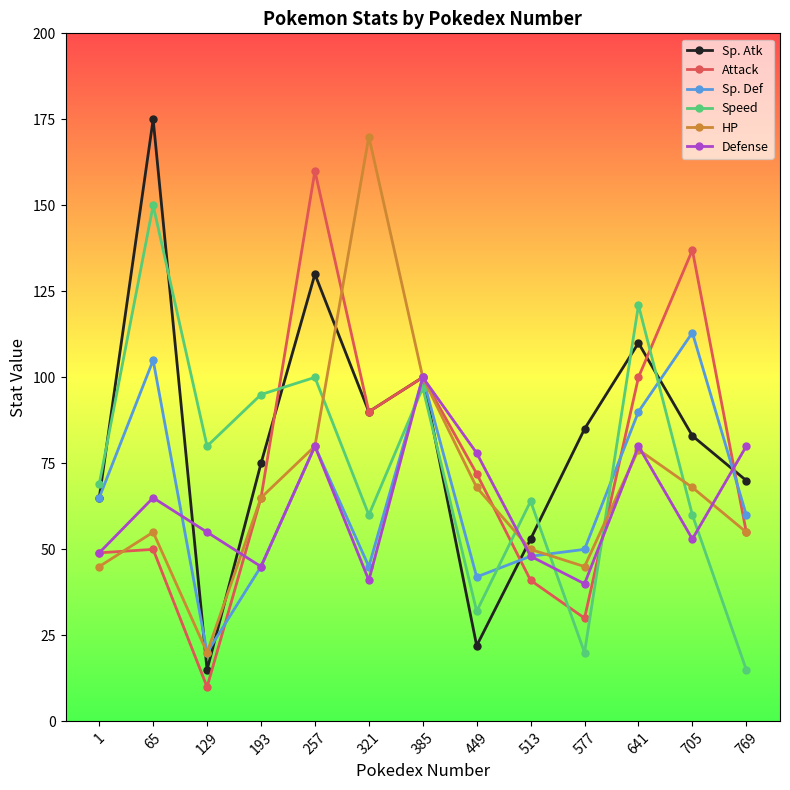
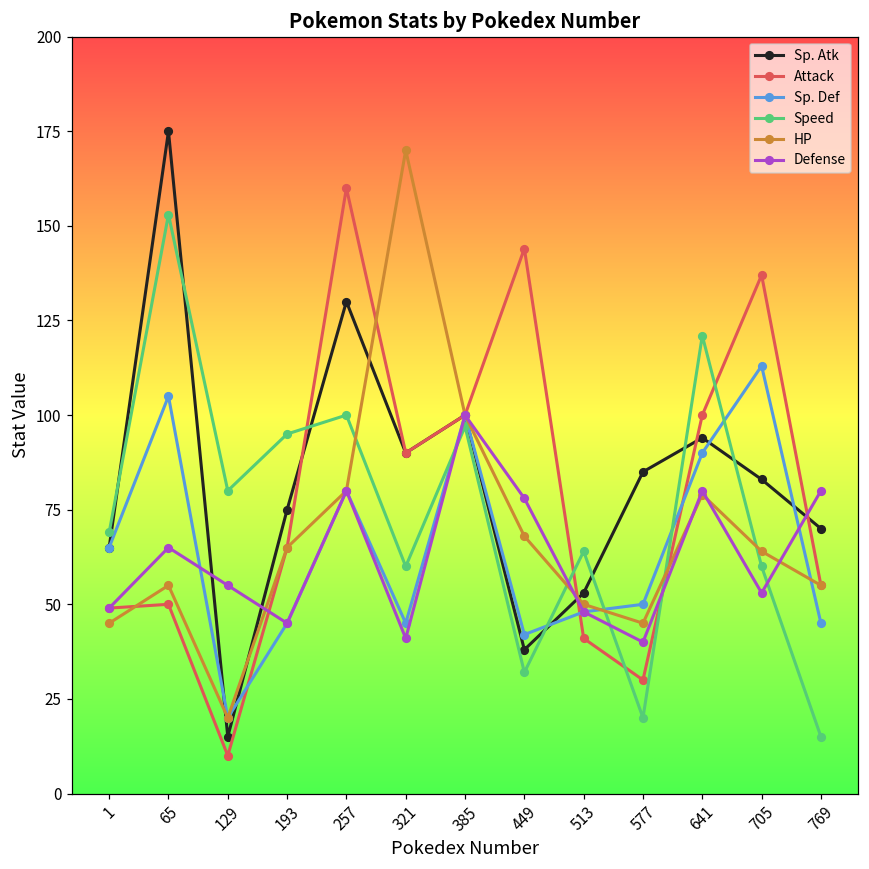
  {
    "Sp. Atk": {
      "65": 175,
      "129": 15,
      "193": 75,
      "257": 130,
-     "449": 22,
+     "449": 38,
      "513": 53,
      "577": 85,
-     "641": 110,
+     "641": 94,
      "705": 83,
      "769": 70
    },
    "Attack": {
      "65": 50,
      "129": 10,
      "257": 160,
-     "449": 72,
+     "449": 144,
      "513": 41,
      "577": 30,
      "641": 100,
      "705": 137
    },
    "Sp. Def": {
      "65": 105,
      "321": 45,
      "449": 42,
      "577": 50,
      "641": 90,
      "705": 113,
-     "769": 60
+     "769": 45
    },
    "Speed": {
      "1": 69,
-     "65": 150,
+     "65": 153,
      "129": 80,
      "193": 95,
      "257": 100,
      "321": 60,
      "385": 97,
      "449": 32,
      "513": 64,
      "577": 20,
      "641": 121,
      "705": 60,
      "769": 15
    },
    "HP": {
      "1": 45,
      "65": 55,
      "321": 170,
      "449": 68,
      "513": 50,
      "577": 45,
      "641": 79,
-     "705": 68
+     "705": 64
    },
    "Defense": {
      "65": 65,
      "129": 55,
      "321": 41,
      "449": 78,
      "577": 40,
      "641": 80,
      "705": 53,
      "769": 80
    }
  }
